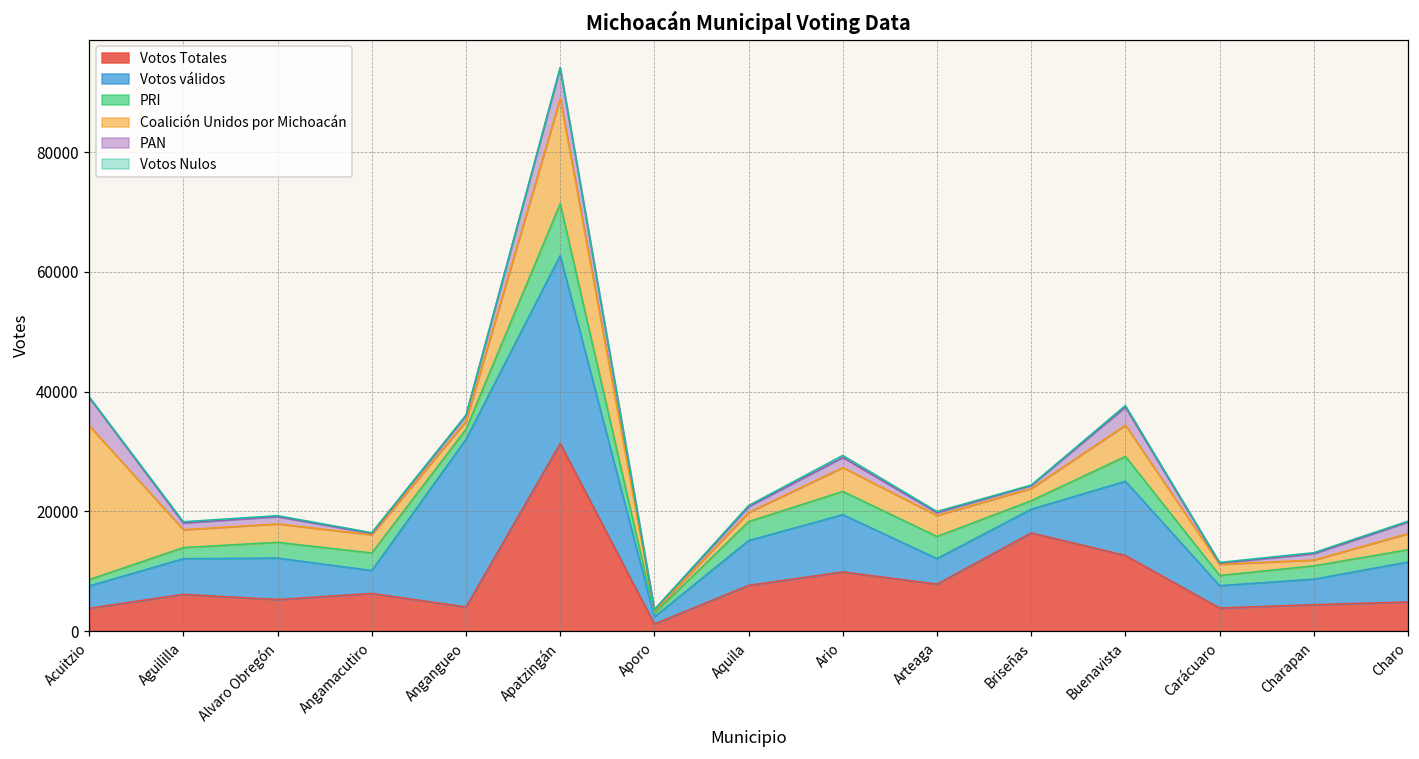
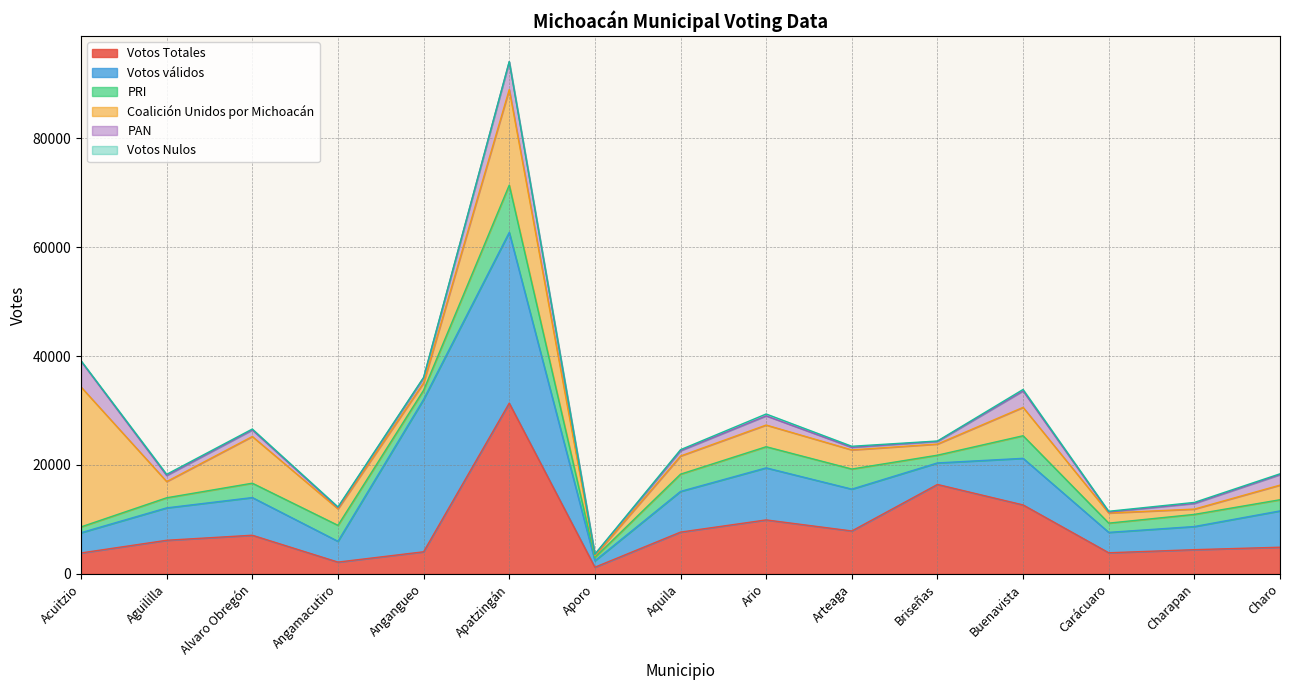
  {
    "Votos Totales": {
      "Acuitzio": 4000,
      "Aguililla": 6000,
-     "Alvaro Obregón": 5000,
-     "Angamacutiro": 6000,
+     "Alvaro Obregón": 7000,
+     "Angamacutiro": 2000,
      "Angangueo": 4000,
      "Apatzingán": 31000,
      "Aporo": 1000,
      "Aquila": 8000,
      "Ario": 10000,
      "Arteaga": 8000,
      "Briseñas": 16000,
      "Buenavista": 13000,
      "Carácuaro": 4000,
      "Charapan": 4000,
      "Charo": 5000
    },
    "Votos válidos": {
      "Acuitzio": 4000,
      "Aguililla": 6000,
      "Alvaro Obregón": 7000,
      "Angamacutiro": 4000,
      "Angangueo": 28000,
      "Apatzingán": 31000,
      "Aporo": 1000,
      "Aquila": 7000,
      "Ario": 10000,
-     "Arteaga": 4000,
+     "Arteaga": 8000,
      "Briseñas": 4000,
-     "Buenavista": 12000,
+     "Buenavista": 9000,
      "Carácuaro": 4000,
      "Charapan": 4000,
      "Charo": 7000
    },
    "Coalición Unidos por Michoacán": {
      "Acuitzio": 26000,
      "Aguililla": 3000,
-     "Alvaro Obregón": 3000,
+     "Alvaro Obregón": 9000,
      "Angangueo": 1000,
      "Apatzingán": 18000,
-     "Aquila": 2000,
+     "Aquila": 3000,
      "Ario": 4000,
      "Arteaga": 4000,
      "Briseñas": 2000,
      "Buenavista": 5000,
      "Charapan": 1000,
      "Charo": 3000
    }
  }
